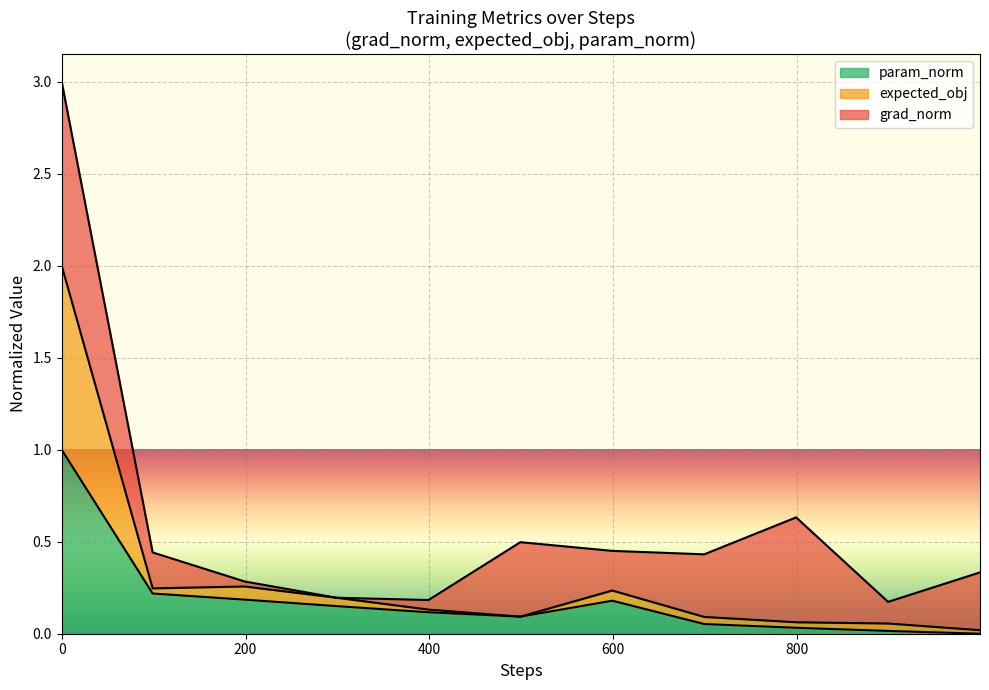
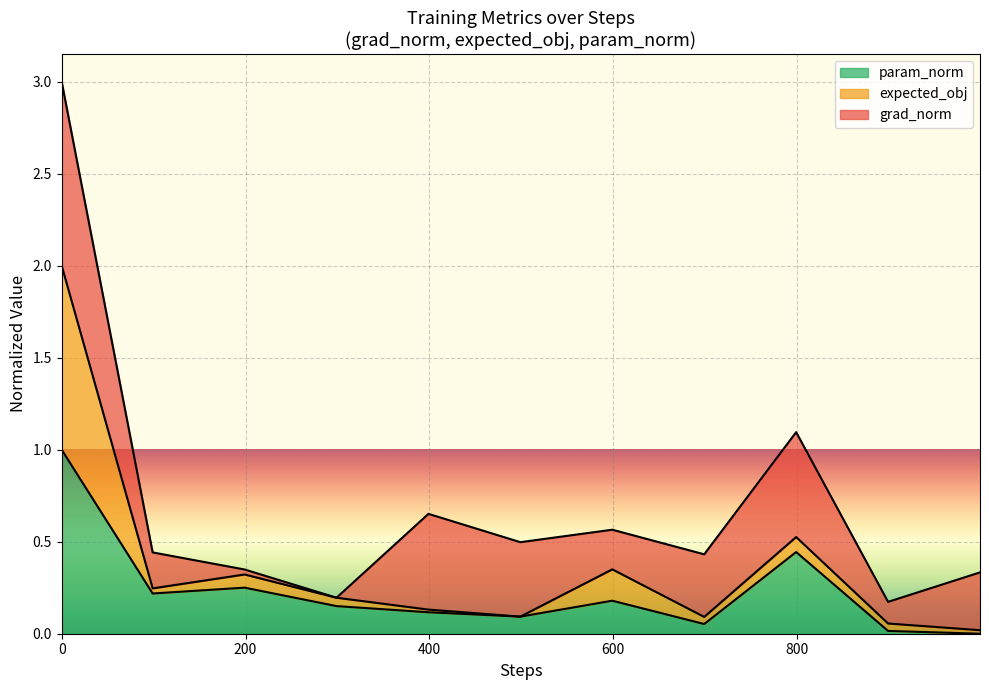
  {
    "param_norm": {
      "0": 1.00,
-     "200": 0.19,
+     "200": 0.25,
      "400": 0.12,
      "600": 0.18,
-     "800": 0.03
+     "800": 0.44
    },
    "expected_obj": {
      "0": 1.00,
      "200": 0.07,
      "400": 0.01,
-     "600": 0.06,
-     "800": 0.03
+     "600": 0.17,
+     "800": 0.08
    },
    "grad_norm": {
      "0": 1.00,
      "200": 0.03,
-     "400": 0.05,
+     "400": 0.52,
      "600": 0.22,
      "800": 0.57
    }
  }
